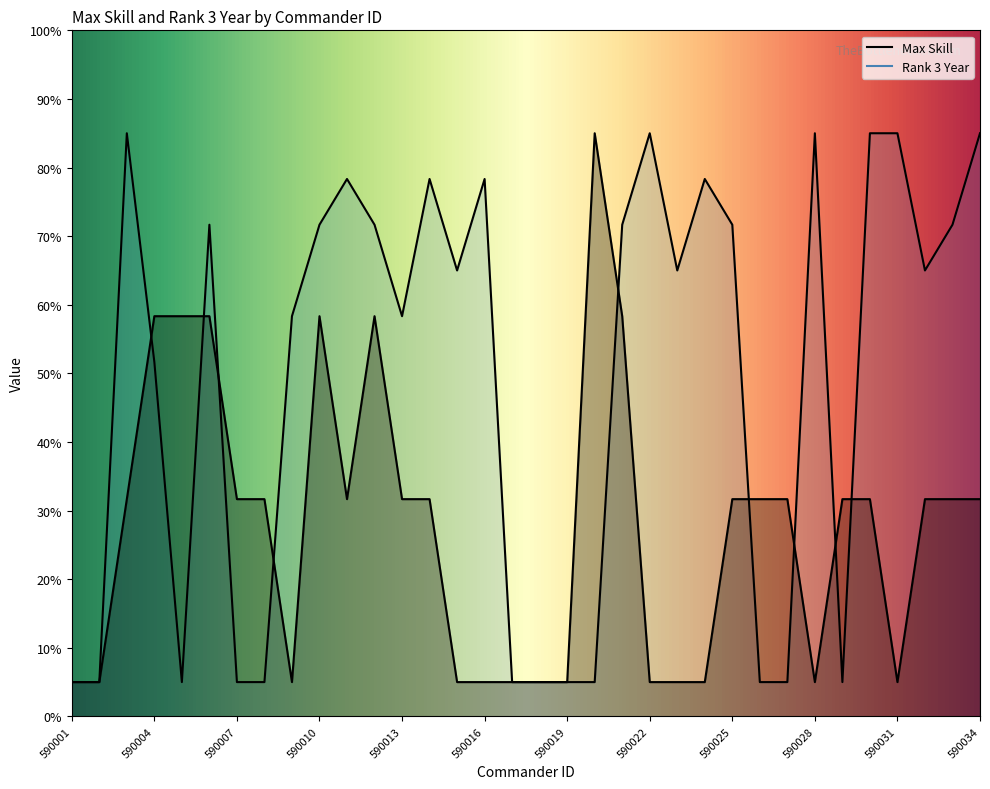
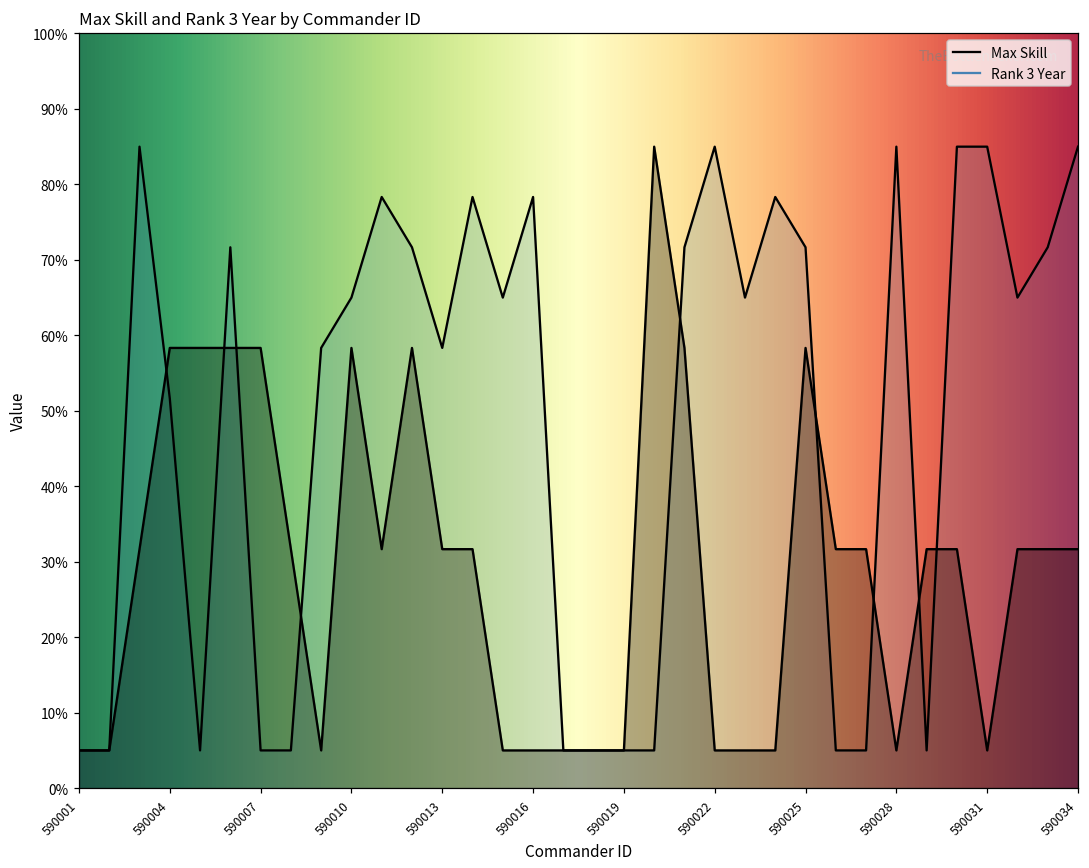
  {
    "Max Skill": {
      "590004": "58%",
-     "590007": "32%",
+     "590007": "58%",
      "590010": "58%",
      "590013": "32%",
      "590016": "5%",
      "590022": "5%",
-     "590025": "32%",
+     "590025": "58%",
      "590028": "5%",
      "590031": "5%",
      "590034": "32%"
    },
    "Rank 3 Year": {
      "590004": "52%",
      "590007": "5%",
-     "590010": "72%",
+     "590010": "65%",
      "590013": "58%",
      "590016": "78%",
      "590022": "85%",
      "590025": "72%",
      "590028": "85%",
      "590031": "85%",
      "590034": "85%"
    }
  }
